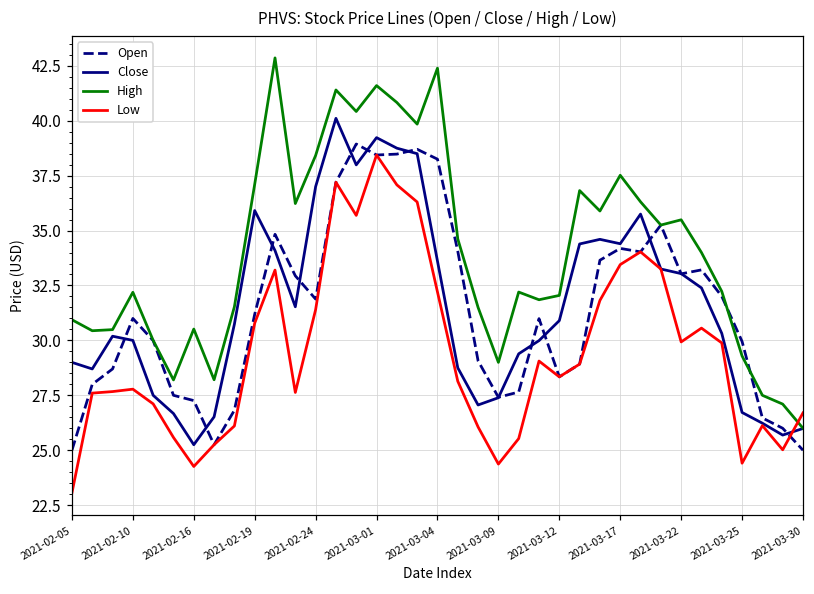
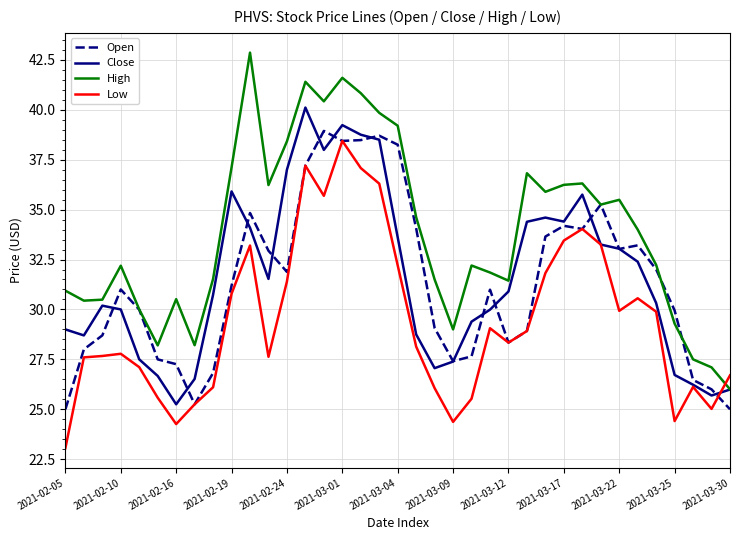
  {
    "High": {
      "2021-02-05": 30.9,
      "2021-02-10": 32.2,
      "2021-02-16": 30.5,
      "2021-02-19": 37.1,
      "2021-02-24": 38.4,
      "2021-03-01": 41.6,
-     "2021-03-04": 42.4,
+     "2021-03-04": 39.2,
      "2021-03-09": 29.0,
-     "2021-03-12": 32.0,
-     "2021-03-17": 37.5,
+     "2021-03-12": 31.4,
+     "2021-03-17": 36.2,
      "2021-03-22": 35.5,
      "2021-03-25": 29.3
    },
    "Low": {
      "2021-02-05": 23.1,
      "2021-02-10": 27.8,
      "2021-02-16": 24.3,
      "2021-02-19": 30.8,
      "2021-02-24": 31.4,
      "2021-03-04": 32.2,
      "2021-03-09": 24.4,
      "2021-03-17": 33.5,
      "2021-03-22": 29.9,
      "2021-03-25": 24.4,
      "2021-03-30": 26.7
    }
  }
